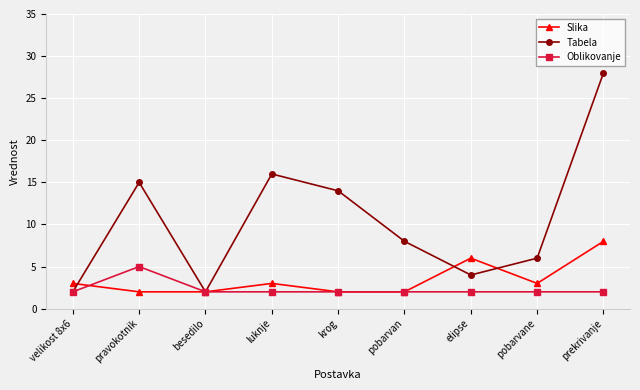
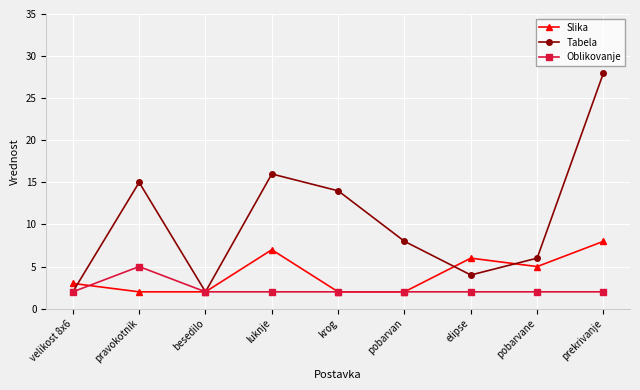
  {
    "Slika": {
      "velikost 8x6": 3,
      "pravokotnik": 2,
-     "luknje": 3,
+     "luknje": 7,
      "elipse": 6,
-     "pobarvane": 3,
+     "pobarvane": 5,
      "prekrivanje": 8
    },
    "Tabela": {
      "pravokotnik": 15,
      "luknje": 16,
      "krog": 14,
      "pobarvan": 8,
      "elipse": 4,
      "pobarvane": 6,
      "prekrivanje": 28
    },
    "Oblikovanje": {
      "pravokotnik": 5,
      "luknje": 2,
      "elipse": 2,
      "pobarvane": 2,
      "prekrivanje": 2
    }
  }
